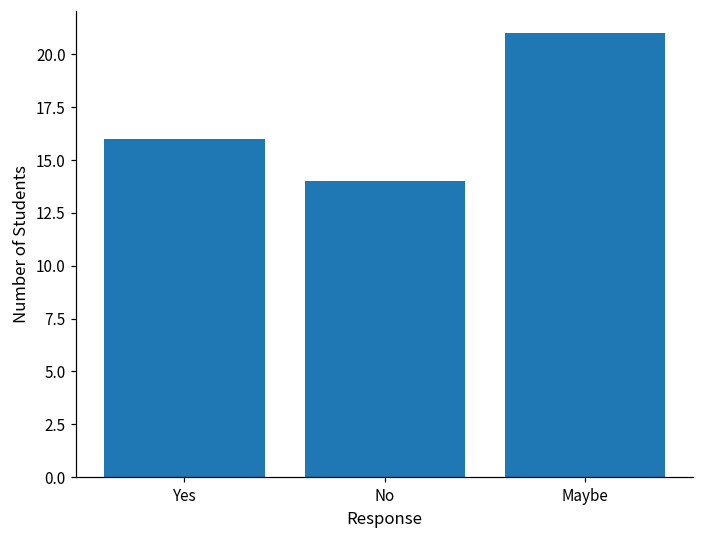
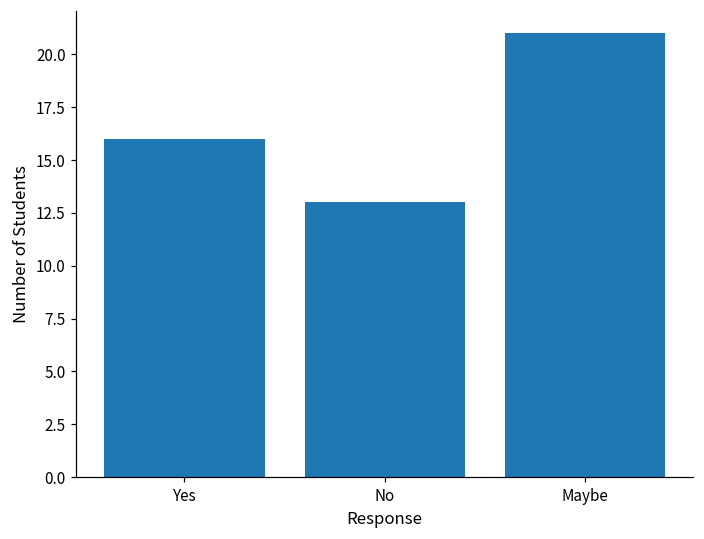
  {
    "Yes": 16,
-   "No": 14,
+   "No": 13,
    "Maybe": 21
  }
